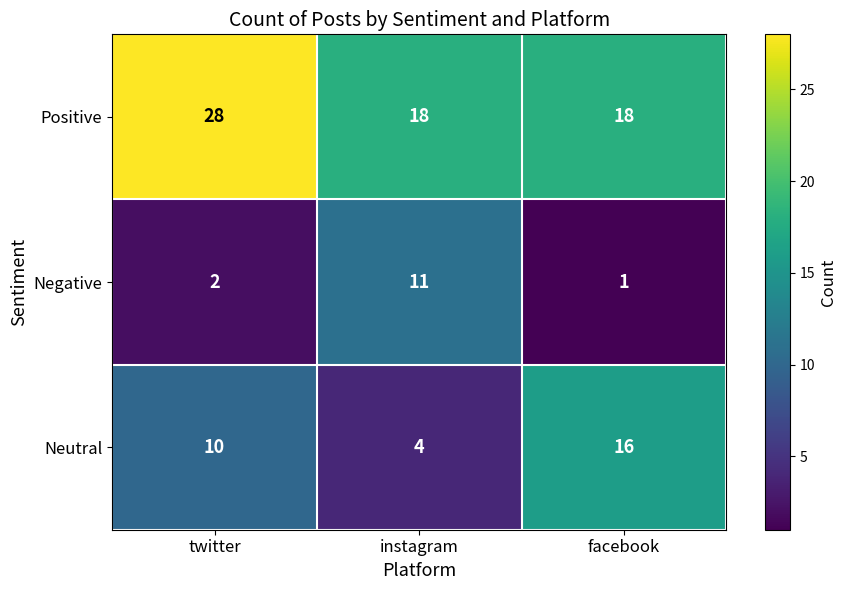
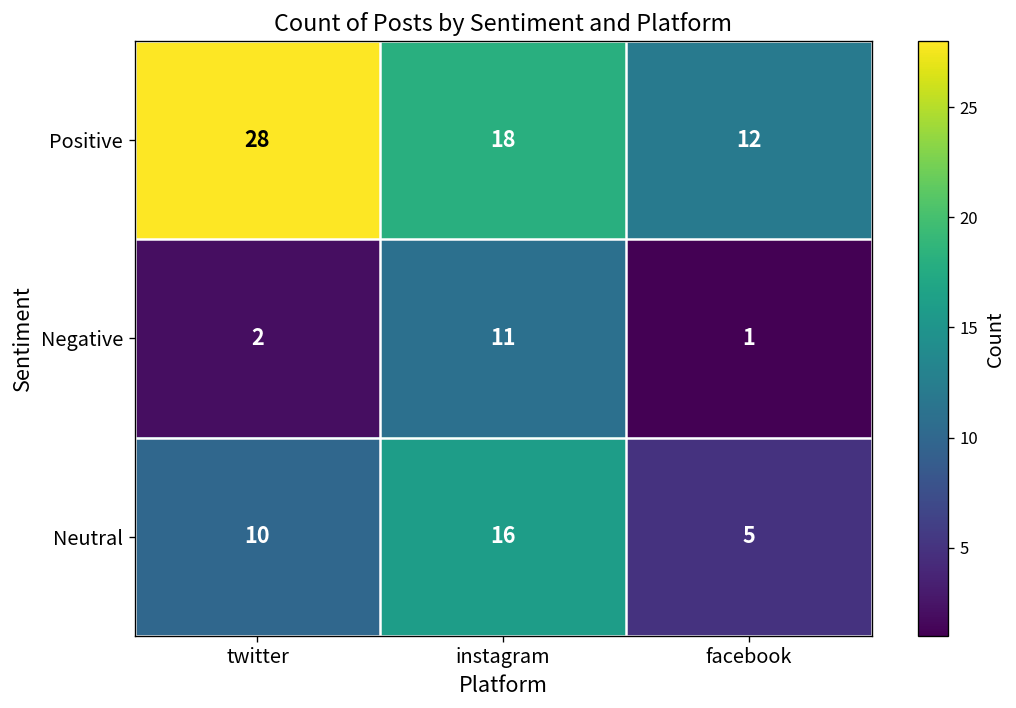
  {
    "Positive": {
      "twitter": 28,
      "instagram": 18,
-     "facebook": 18
+     "facebook": 12
    },
    "Negative": {
      "twitter": 2,
      "instagram": 11,
      "facebook": 1
    },
    "Neutral": {
      "twitter": 10,
-     "instagram": 4,
-     "facebook": 16
+     "instagram": 16,
+     "facebook": 5
    }
  }
